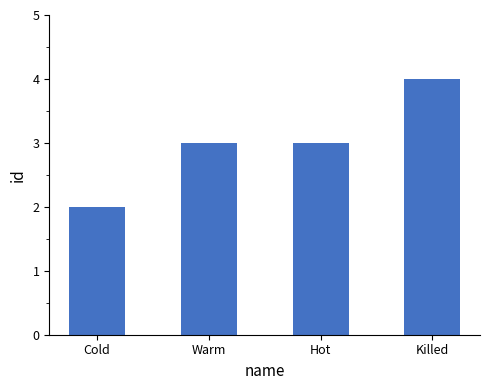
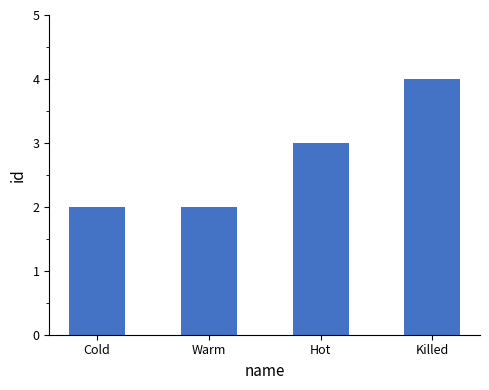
  {
    "Cold": 2,
-   "Warm": 3,
+   "Warm": 2,
    "Hot": 3,
    "Killed": 4
  }
